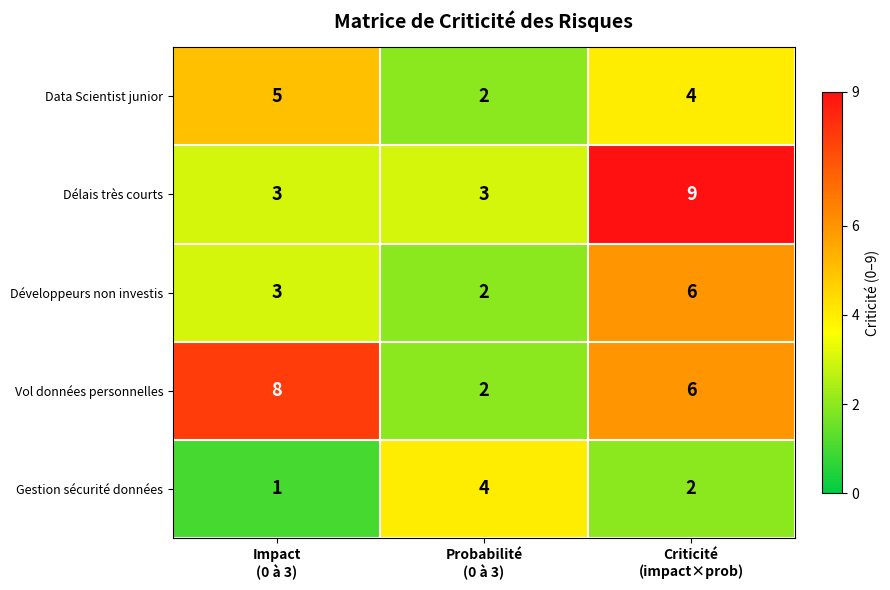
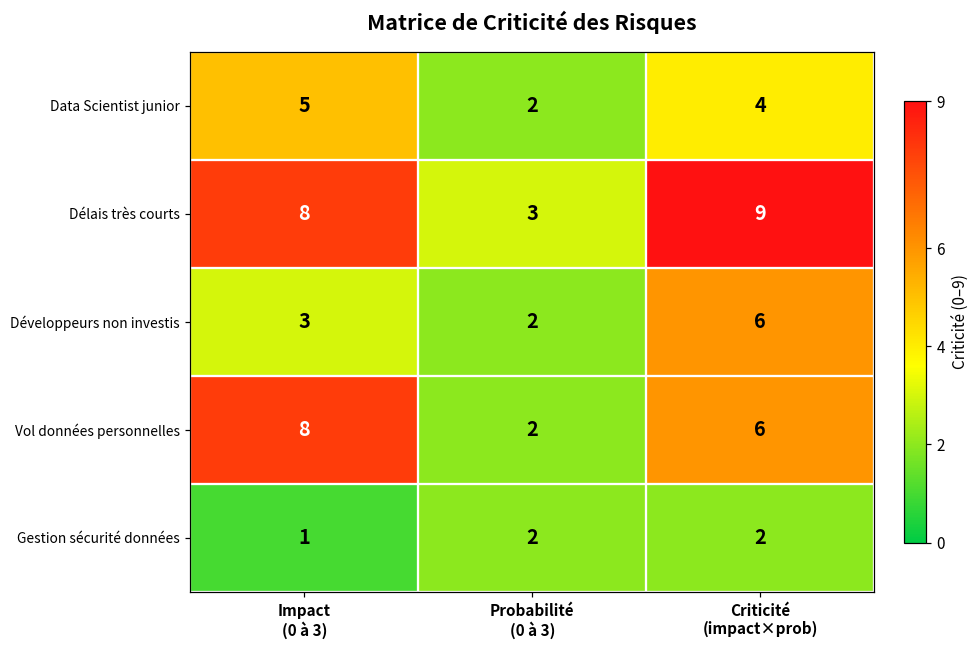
  {
    "Data Scientist junior": {
      "Impact (0 à 3)": 5,
      "Probabilité (0 à 3)": 2,
      "Criticité (impact×prob)": 4
    },
    "Délais très courts": {
-     "Impact (0 à 3)": 3,
+     "Impact (0 à 3)": 8,
      "Probabilité (0 à 3)": 3,
      "Criticité (impact×prob)": 9
    },
    "Développeurs non investis": {
      "Impact (0 à 3)": 3,
      "Probabilité (0 à 3)": 2,
      "Criticité (impact×prob)": 6
    },
    "Vol données personnelles": {
      "Impact (0 à 3)": 8,
      "Probabilité (0 à 3)": 2,
      "Criticité (impact×prob)": 6
    },
    "Gestion sécurité données": {
      "Impact (0 à 3)": 1,
-     "Probabilité (0 à 3)": 4,
+     "Probabilité (0 à 3)": 2,
      "Criticité (impact×prob)": 2
    }
  }
